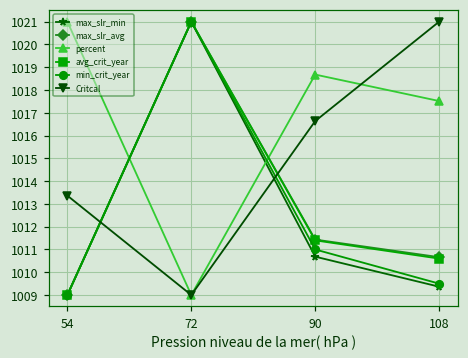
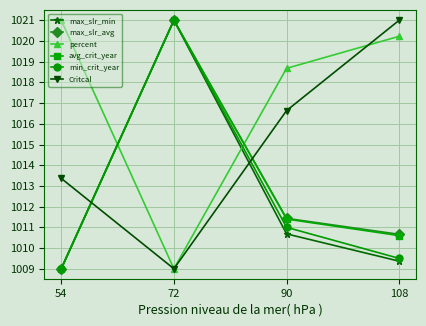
  {
    "percent": {
      "90": 1018.7,
-     "108": 1017.5
+     "108": 1020.2
    }
  }
